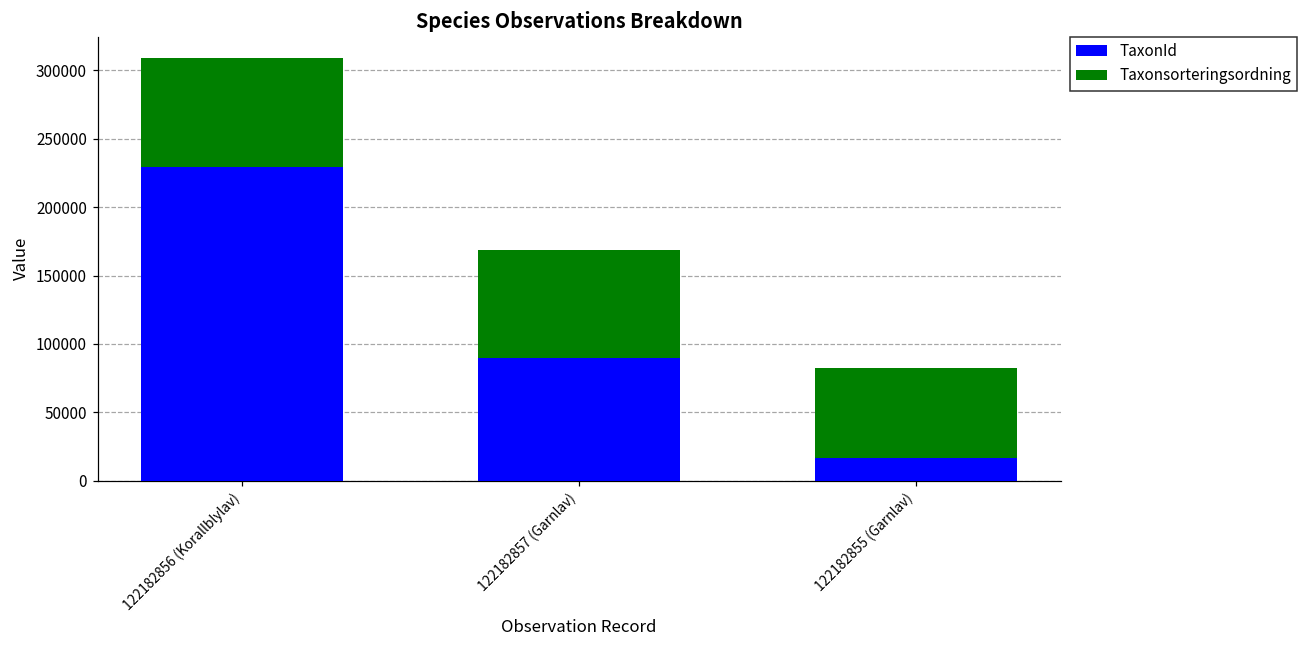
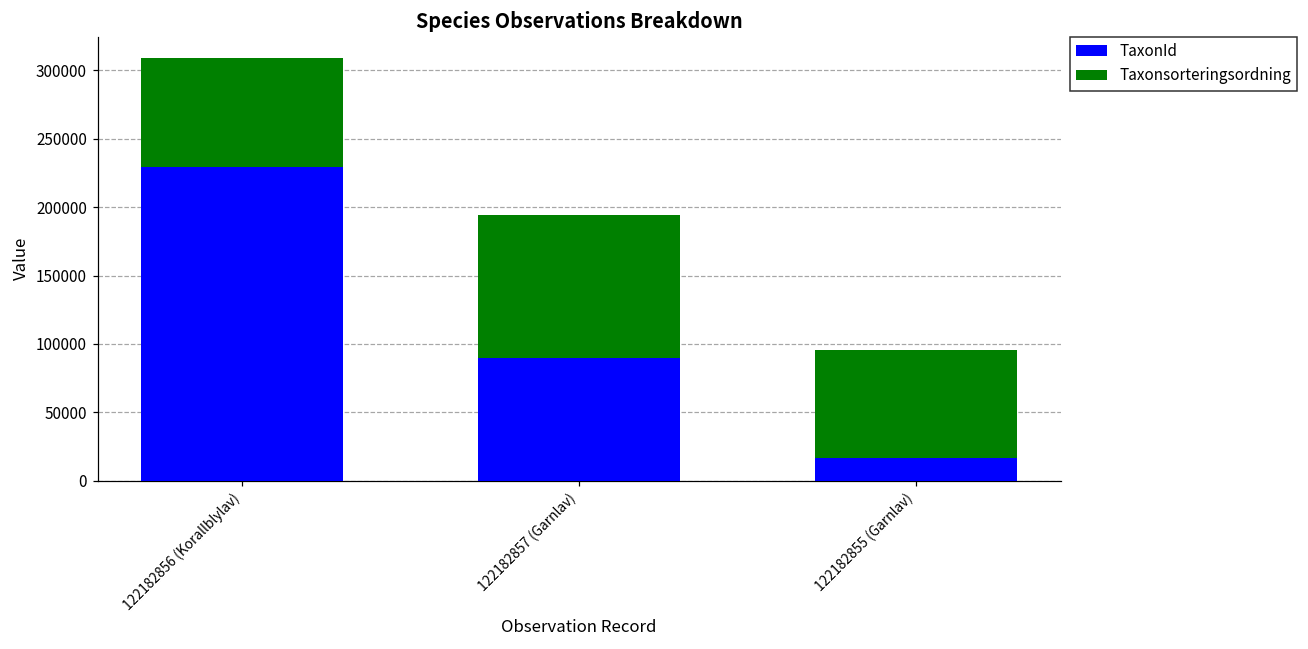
  {
    "TaxonId": {
      "122182856 (Korallblylav)": 229000,
      "122182857 (Garnlav)": 90000,
      "122182855 (Garnlav)": 17000
    },
    "Taxonsorteringsordning": {
      "122182856 (Korallblylav)": 80000,
-     "122182857 (Garnlav)": 79000,
-     "122182855 (Garnlav)": 66000
+     "122182857 (Garnlav)": 105000,
+     "122182855 (Garnlav)": 79000
    }
  }
